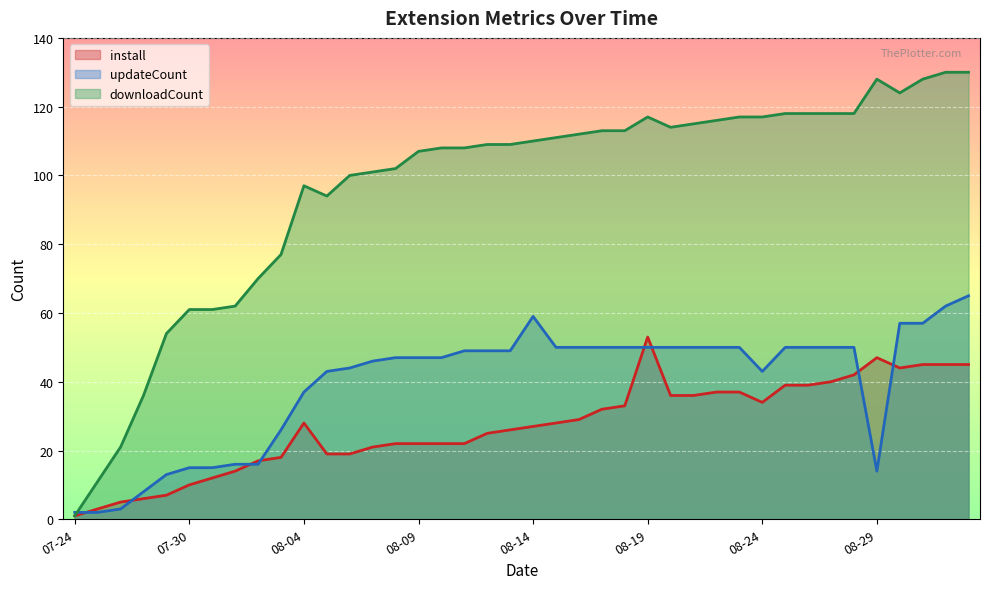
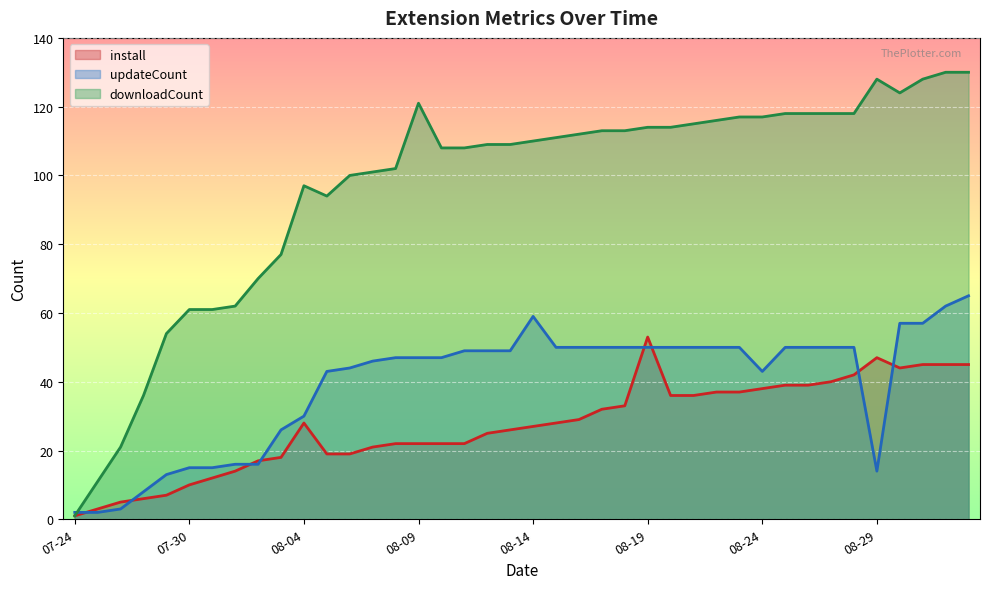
  {
    "install": {
      "07-30": 10,
      "08-04": 28,
      "08-09": 22,
      "08-14": 27,
      "08-19": 53,
-     "08-24": 34,
+     "08-24": 38,
      "08-29": 47
    },
    "updateCount": {
      "07-24": 2,
      "07-30": 15,
-     "08-04": 37,
+     "08-04": 30,
      "08-09": 47,
      "08-14": 59,
      "08-19": 50,
      "08-24": 43,
      "08-29": 14
    },
    "downloadCount": {
      "07-30": 61,
      "08-04": 97,
-     "08-09": 107,
+     "08-09": 121,
      "08-14": 110,
-     "08-19": 117,
+     "08-19": 114,
      "08-24": 117,
      "08-29": 128
    }
  }
